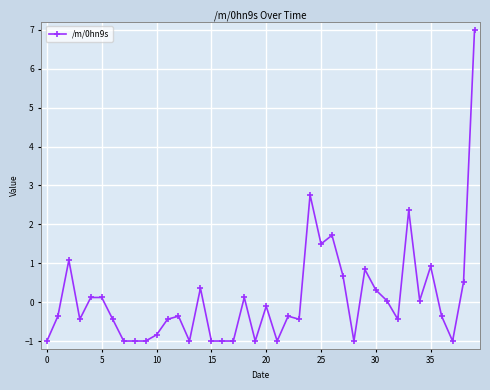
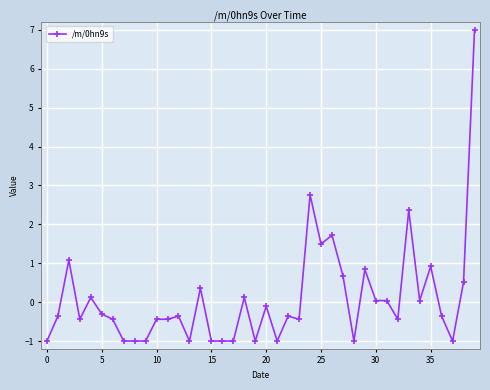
  {
    "0": -1.0,
-   "5": 0.1,
-   "10": -0.8,
+   "5": -0.3,
+   "10": -0.4,
    "15": -1.0,
    "20": -0.1,
    "25": 1.5,
-   "30": 0.3,
+   "30": 0.0,
    "35": 0.9
  }
